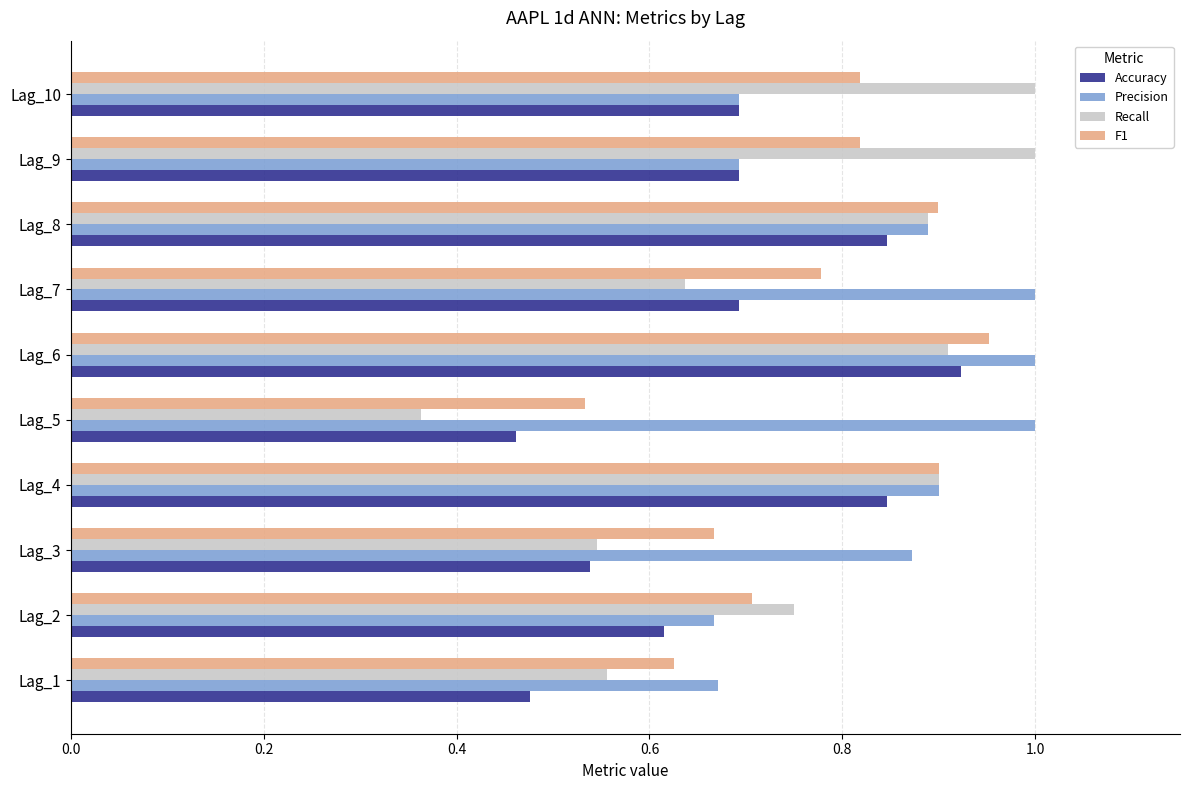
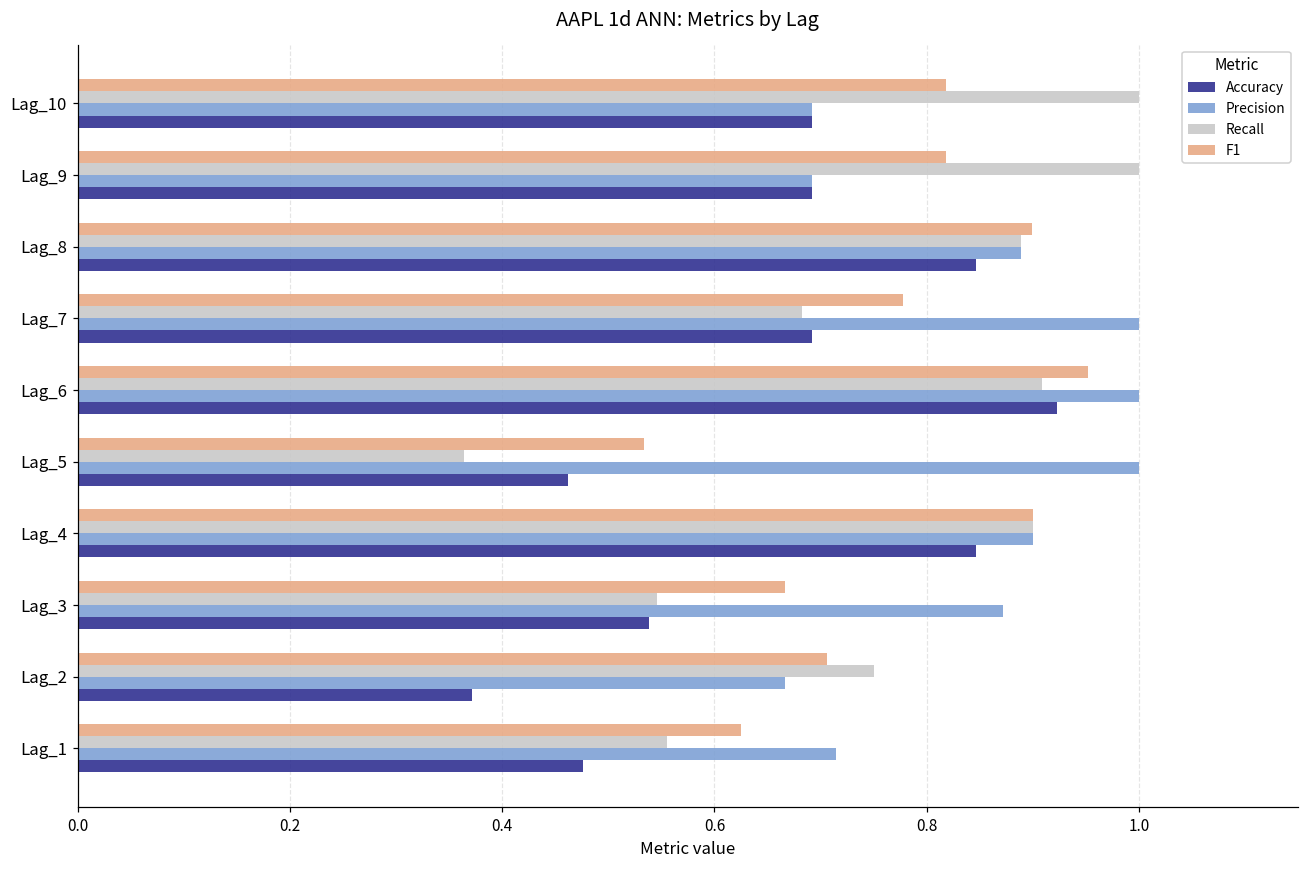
  {
    "Accuracy": {
      "Lag_10": 0.69,
      "Lag_9": 0.69,
      "Lag_8": 0.85,
      "Lag_7": 0.69,
      "Lag_6": 0.92,
      "Lag_5": 0.46,
      "Lag_4": 0.85,
      "Lag_3": 0.54,
-     "Lag_2": 0.62,
+     "Lag_2": 0.37,
      "Lag_1": 0.48
    },
    "Precision": {
      "Lag_10": 0.69,
      "Lag_9": 0.69,
      "Lag_8": 0.89,
      "Lag_7": 1.00,
      "Lag_6": 1.00,
      "Lag_5": 1.00,
      "Lag_4": 0.90,
      "Lag_3": 0.87,
      "Lag_2": 0.67,
-     "Lag_1": 0.67
+     "Lag_1": 0.71
    },
    "Recall": {
      "Lag_10": 1.00,
      "Lag_9": 1.00,
      "Lag_8": 0.89,
-     "Lag_7": 0.64,
+     "Lag_7": 0.68,
      "Lag_6": 0.91,
      "Lag_5": 0.36,
      "Lag_4": 0.90,
      "Lag_3": 0.55,
      "Lag_2": 0.75,
      "Lag_1": 0.56
    },
    "F1": {
      "Lag_10": 0.82,
      "Lag_9": 0.82,
      "Lag_8": 0.90,
      "Lag_7": 0.78,
      "Lag_6": 0.95,
      "Lag_5": 0.53,
      "Lag_4": 0.90,
      "Lag_3": 0.67,
      "Lag_2": 0.71,
      "Lag_1": 0.63
    }
  }
